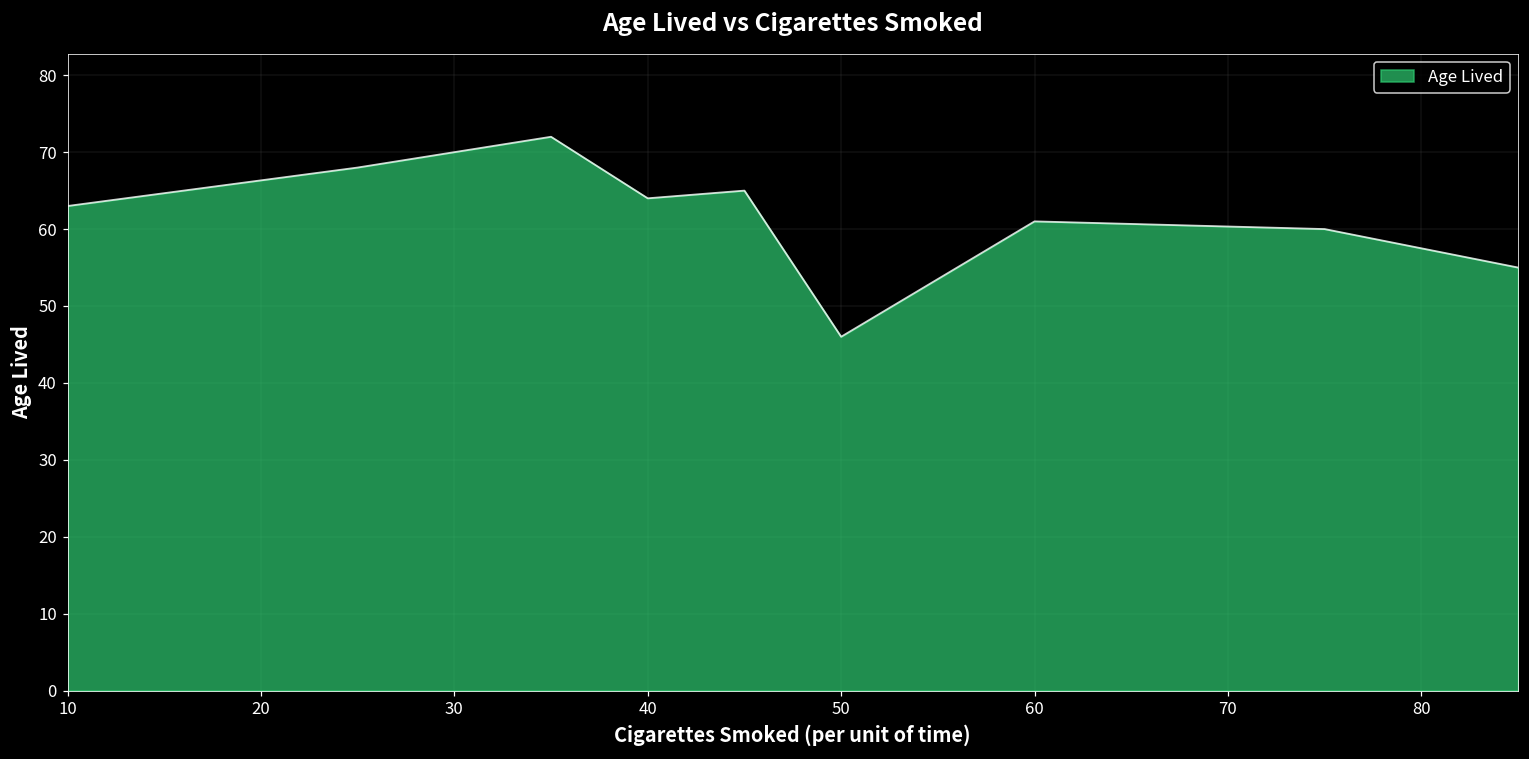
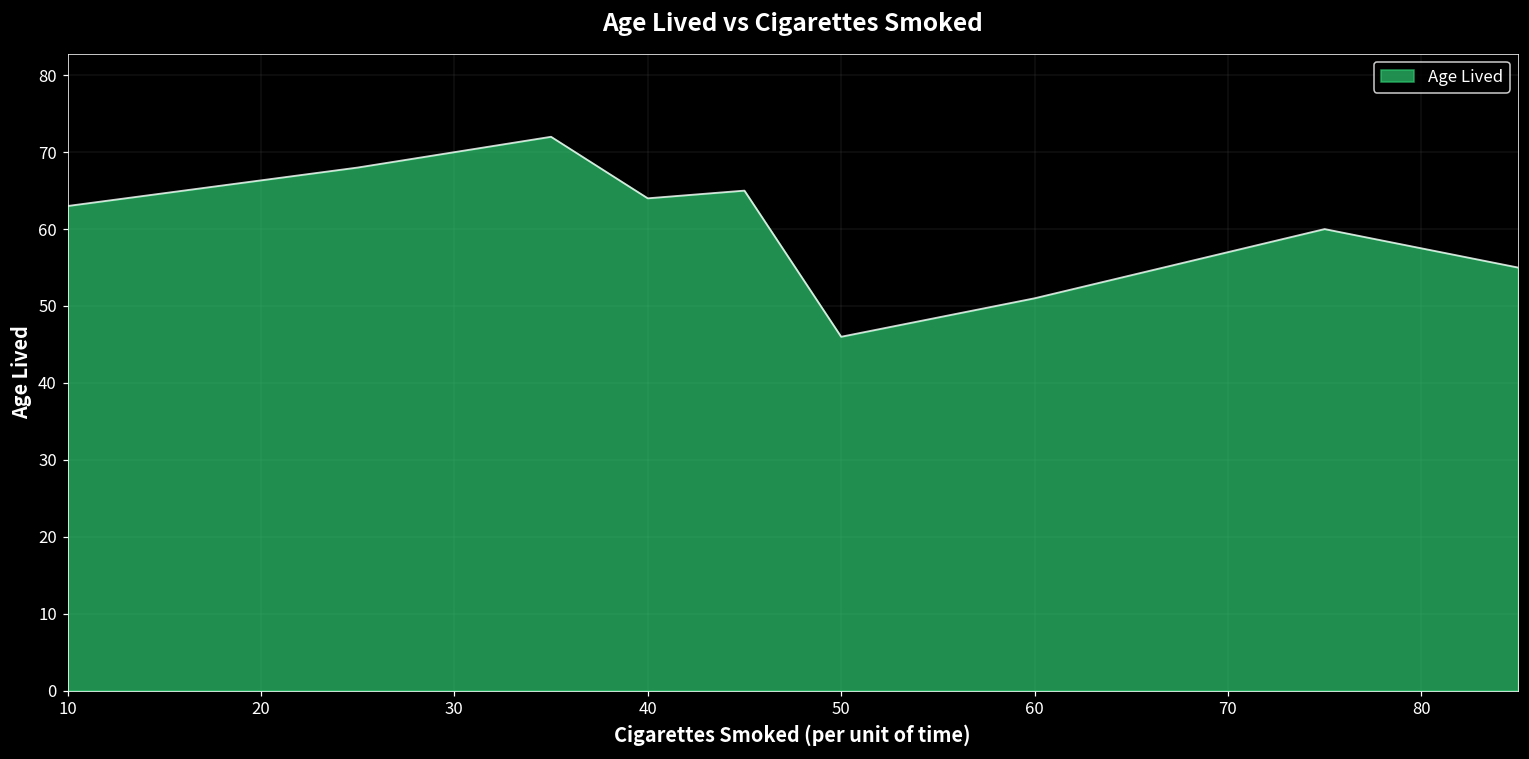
  {
    "10": 63,
    "40": 64,
    "50": 46,
-   "60": 61
+   "60": 51
  }
